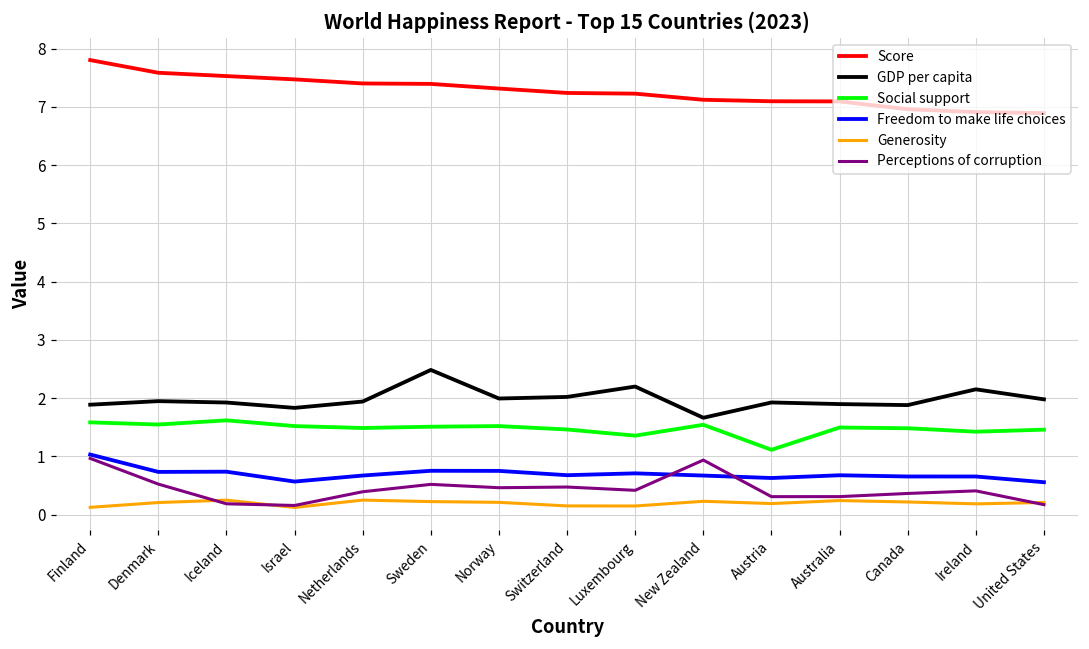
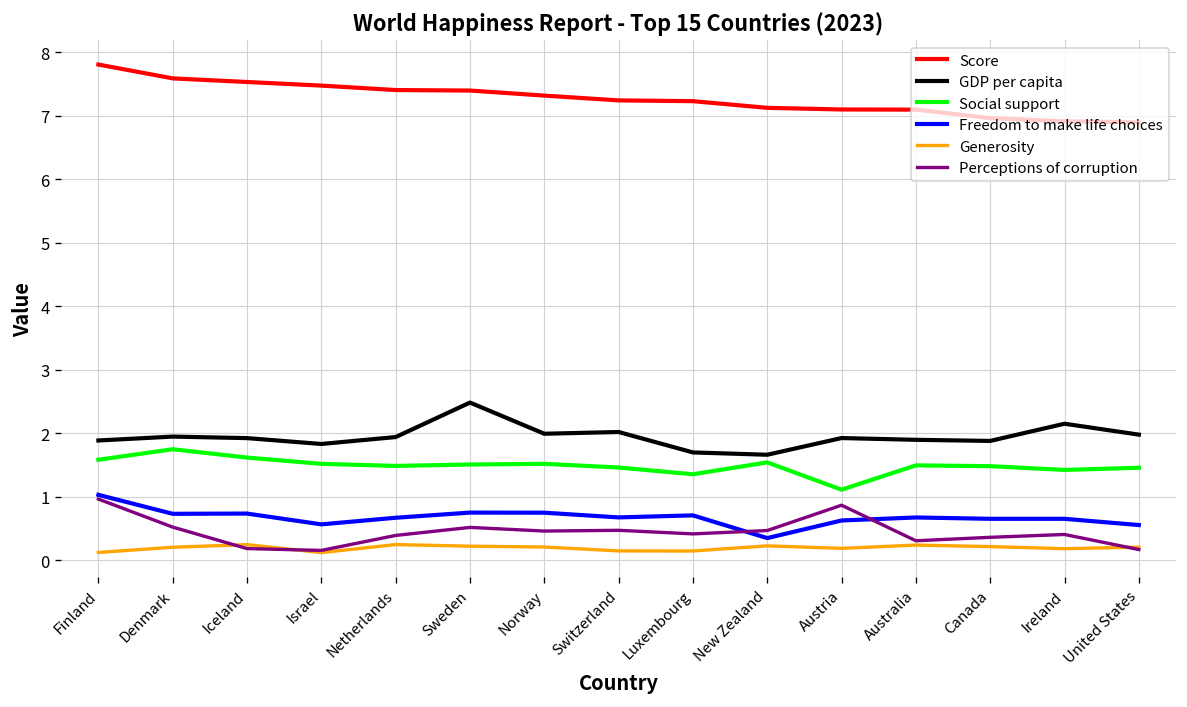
  {
    "Score": {
      "Finland": 7.8,
      "Denmark": 7.6,
      "Iceland": 7.5,
      "Israel": 7.5,
      "Netherlands": 7.4,
      "Sweden": 7.4,
      "Norway": 7.3,
      "Switzerland": 7.2,
      "Luxembourg": 7.2,
      "New Zealand": 7.1,
      "Austria": 7.1
    },
    "GDP per capita": {
      "Finland": 1.9,
      "Denmark": 1.9,
      "Iceland": 1.9,
      "Israel": 1.8,
      "Netherlands": 1.9,
      "Sweden": 2.5,
      "Norway": 2.0,
      "Switzerland": 2.0,
-     "Luxembourg": 2.2,
+     "Luxembourg": 1.7,
      "New Zealand": 1.7,
      "Austria": 1.9,
      "Australia": 1.9,
      "Canada": 1.9,
      "Ireland": 2.2,
      "United States": 2.0
    },
    "Social support": {
      "Finland": 1.6,
-     "Denmark": 1.5,
+     "Denmark": 1.8,
      "Iceland": 1.6,
      "Israel": 1.5,
      "Netherlands": 1.5,
      "Sweden": 1.5,
      "Norway": 1.5,
      "Switzerland": 1.5,
      "Luxembourg": 1.4,
      "New Zealand": 1.5,
      "Austria": 1.1,
      "Australia": 1.5,
      "Canada": 1.5,
      "Ireland": 1.4,
      "United States": 1.5
    },
    "Freedom to make life choices": {
      "Finland": 1.0,
      "Denmark": 0.7,
      "Iceland": 0.7,
      "Israel": 0.6,
      "Netherlands": 0.7,
      "Sweden": 0.8,
      "Norway": 0.8,
      "Switzerland": 0.7,
      "Luxembourg": 0.7,
-     "New Zealand": 0.7,
+     "New Zealand": 0.4,
      "Austria": 0.6,
      "Australia": 0.7,
      "Canada": 0.7,
      "Ireland": 0.7,
      "United States": 0.6
    },
    "Generosity": {
      "Finland": 0.1,
      "Denmark": 0.2,
      "Iceland": 0.2,
      "Netherlands": 0.3,
      "Sweden": 0.2,
      "Norway": 0.2,
      "Switzerland": 0.2,
      "Luxembourg": 0.1,
      "New Zealand": 0.2,
      "Austria": 0.2,
      "Australia": 0.2,
      "Canada": 0.2,
      "Ireland": 0.2
    },
    "Perceptions of corruption": {
      "Finland": 1.0,
      "Denmark": 0.5,
      "Iceland": 0.2,
      "Netherlands": 0.4,
      "Sweden": 0.5,
      "Norway": 0.5,
      "Switzerland": 0.5,
      "Luxembourg": 0.4,
-     "New Zealand": 0.9,
-     "Austria": 0.3,
+     "New Zealand": 0.5,
+     "Austria": 0.9,
      "Australia": 0.3,
      "Canada": 0.4,
      "Ireland": 0.4
    }
  }
